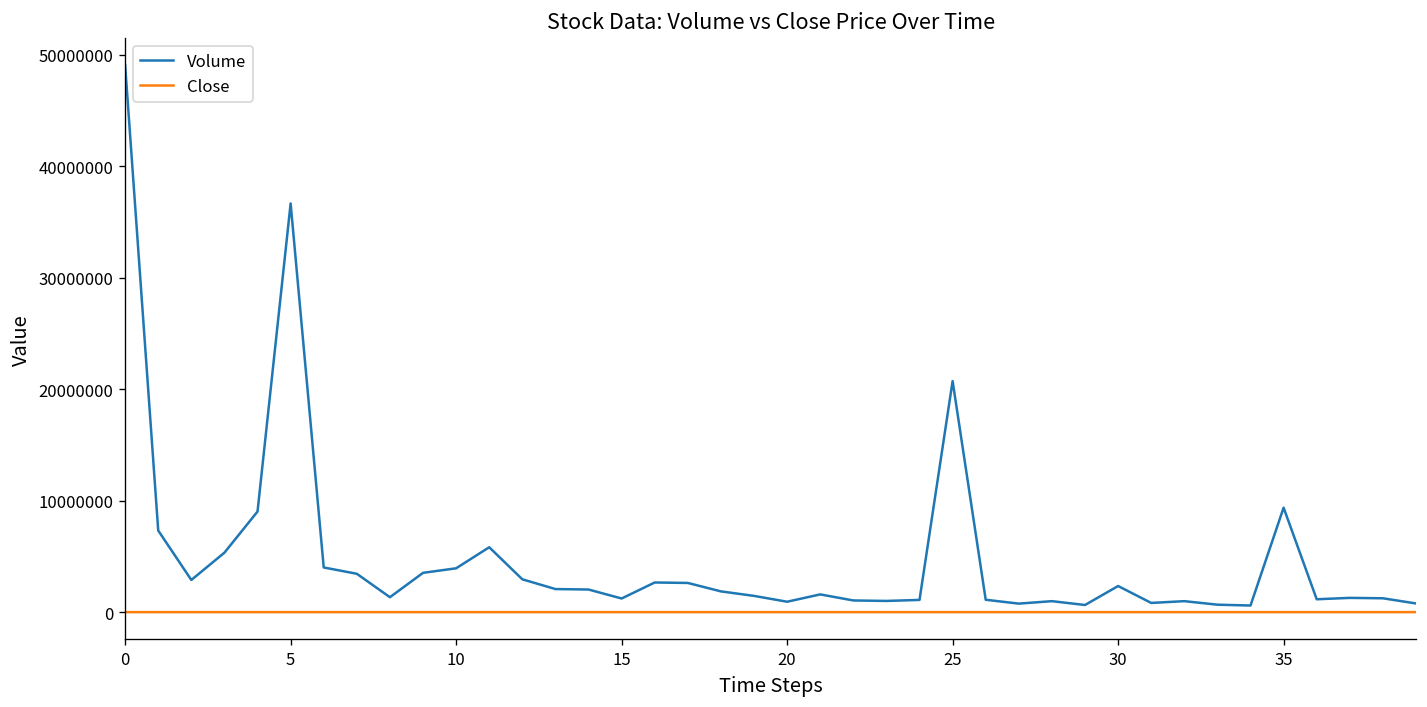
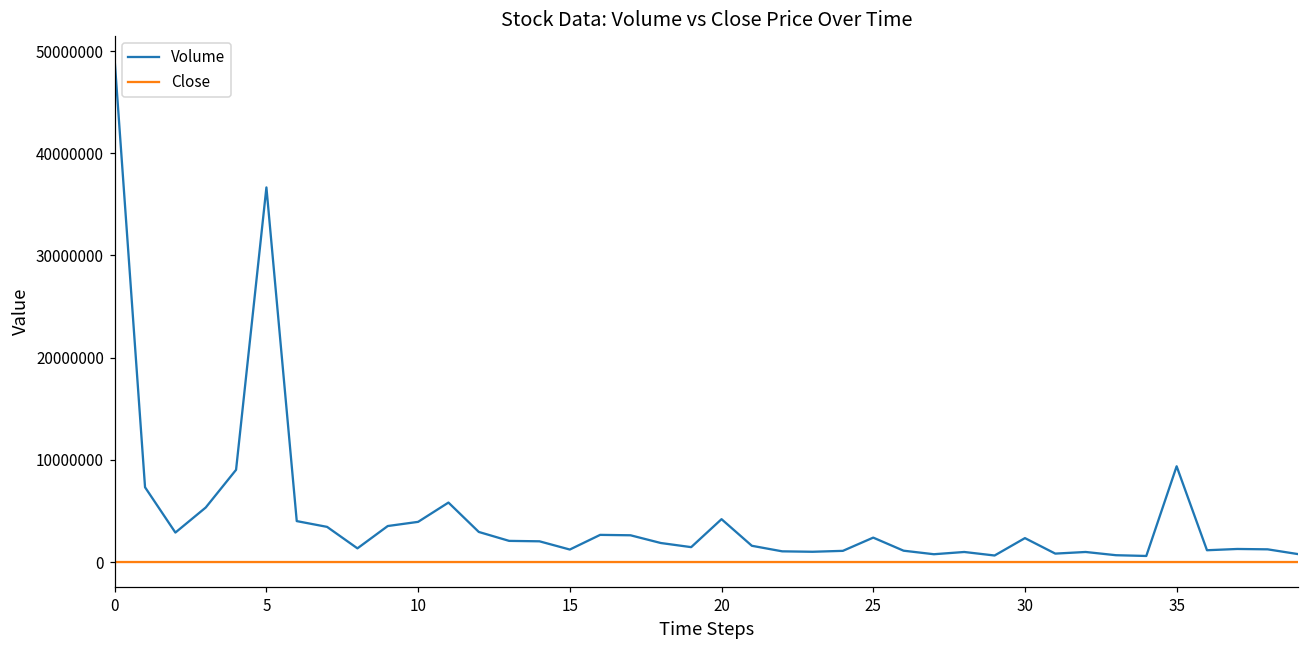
  {
    "Volume": {
      "0": 49000000,
      "5": 37000000,
      "10": 4000000,
      "15": 1000000,
-     "20": 1000000,
-     "25": 21000000,
+     "20": 4000000,
+     "25": 2000000,
      "30": 2000000,
      "35": 9000000
    },
    "Close": {
      "0": 0,
      "5": 0,
      "10": 0,
      "15": 0,
      "20": 0,
      "25": 0,
      "30": 0,
      "35": 0
    }
  }
